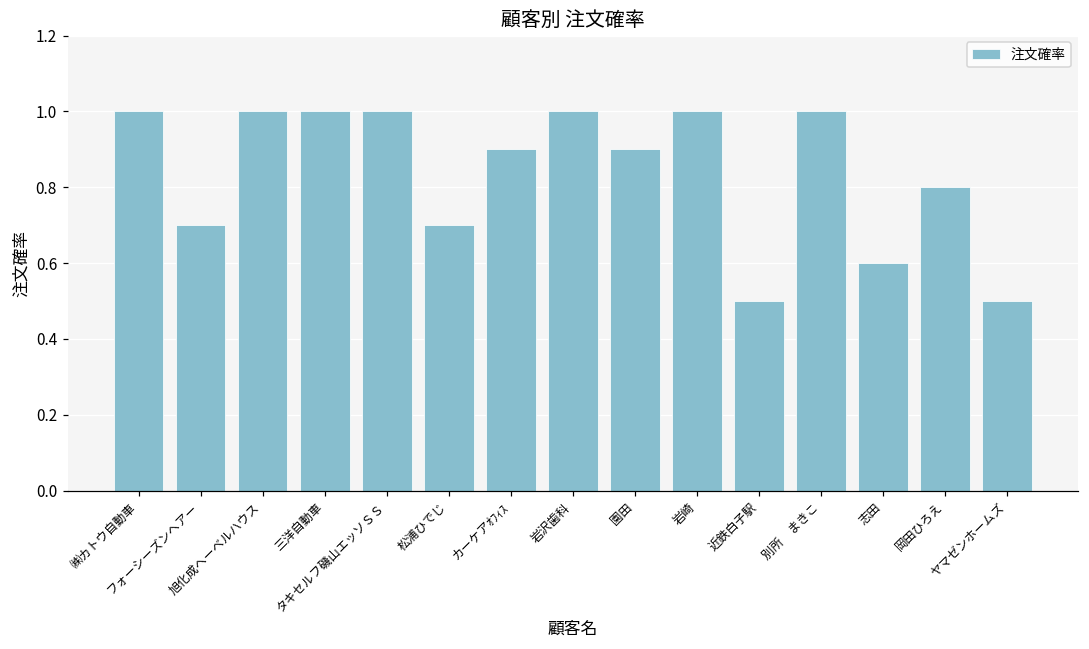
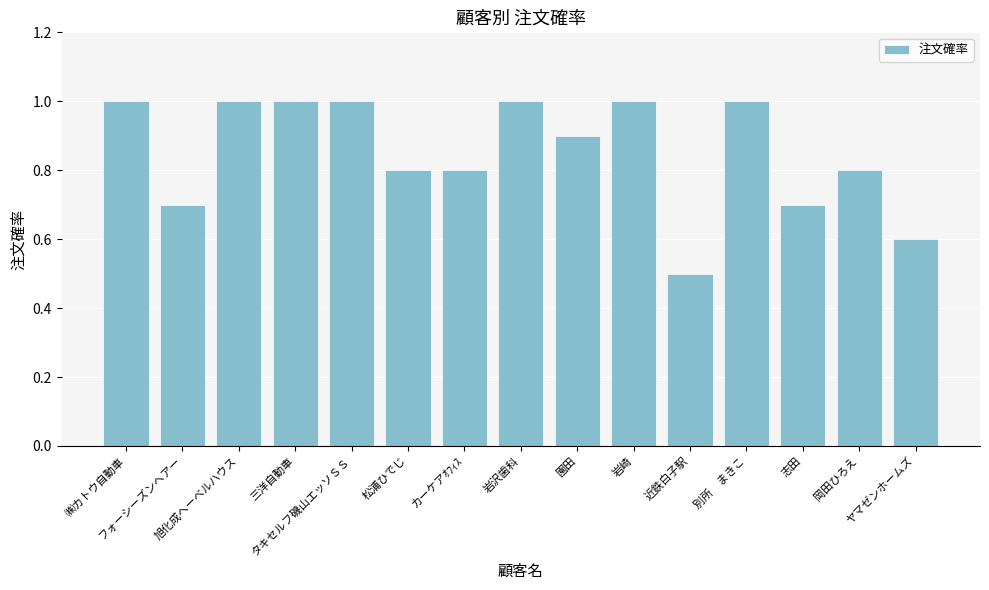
  {
    "㈱カトウ自動車": 1.0,
    "フォーシーズンヘアー": 0.7,
    "旭化成ヘーベルハウス": 1.0,
    "三洋自動車": 1.0,
    "タキセルフ磯山エッソＳＳ": 1.0,
-   "松浦ひでじ": 0.7,
-   "カーケアｵﾌｨｽ": 0.9,
+   "松浦ひでじ": 0.8,
+   "カーケアｵﾌｨｽ": 0.8,
    "岩沢歯科": 1.0,
    "園田": 0.9,
    "岩崎": 1.0,
    "近鉄白子駅": 0.5,
    "別所 まきこ": 1.0,
-   "志田": 0.6,
+   "志田": 0.7,
    "岡田ひろえ": 0.8,
-   "ヤマゼンホームズ": 0.5
+   "ヤマゼンホームズ": 0.6
  }
